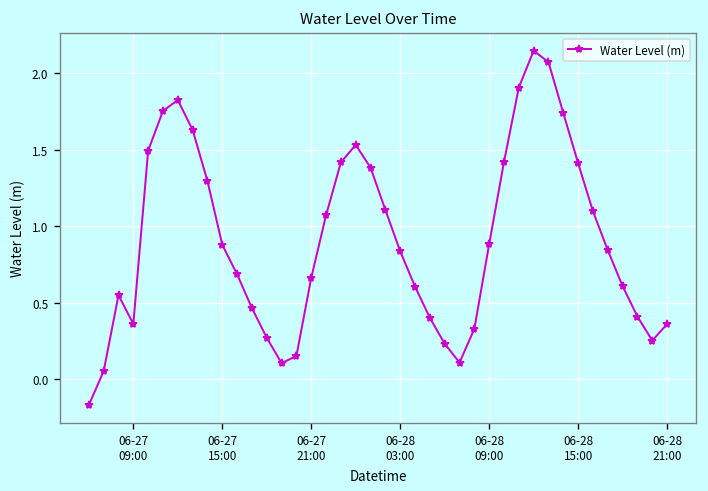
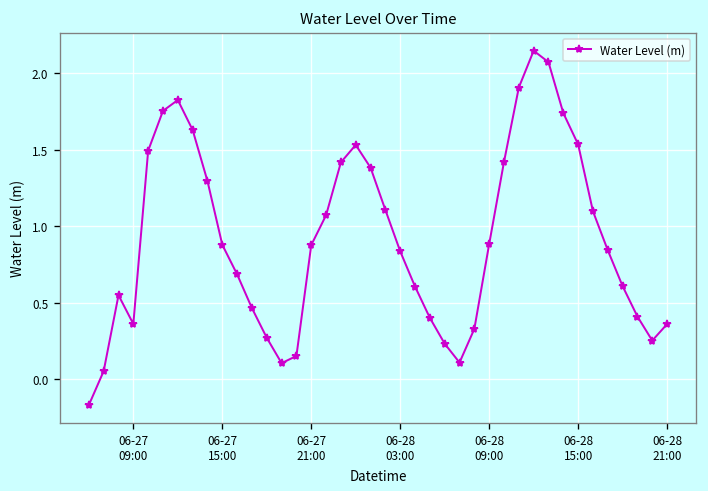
  {
    "06-27 09:00": 0.36,
    "06-27 15:00": 0.88,
-   "06-27 21:00": 0.66,
+   "06-27 21:00": 0.88,
    "06-28 03:00": 0.84,
    "06-28 09:00": 0.88,
-   "06-28 15:00": 1.41,
+   "06-28 15:00": 1.53,
    "06-28 21:00": 0.36
  }
